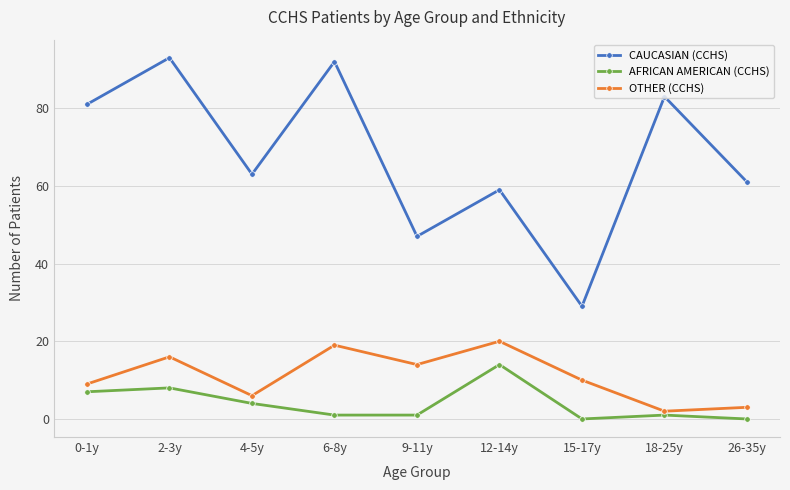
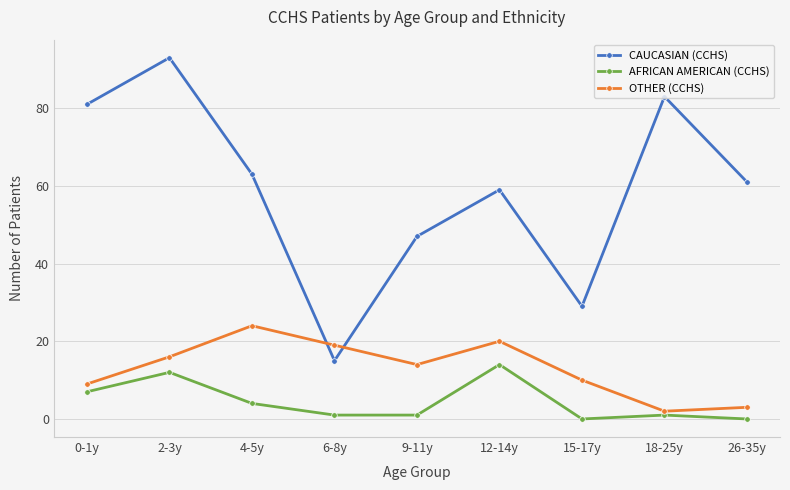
  {
    "CAUCASIAN (CCHS)": {
      "0-1y": 81,
      "2-3y": 93,
      "4-5y": 63,
-     "6-8y": 92,
+     "6-8y": 15,
      "9-11y": 47,
      "12-14y": 59,
      "15-17y": 29,
      "26-35y": 61
    },
    "AFRICAN AMERICAN (CCHS)": {
      "0-1y": 7,
-     "2-3y": 8,
+     "2-3y": 12,
      "4-5y": 4,
      "6-8y": 1,
      "9-11y": 1,
      "12-14y": 14,
      "15-17y": 0,
      "18-25y": 1,
      "26-35y": 0
    },
    "OTHER (CCHS)": {
      "0-1y": 9,
      "2-3y": 16,
-     "4-5y": 6,
+     "4-5y": 24,
      "6-8y": 19,
      "9-11y": 14,
      "12-14y": 20,
      "15-17y": 10,
      "18-25y": 2,
      "26-35y": 3
    }
  }
